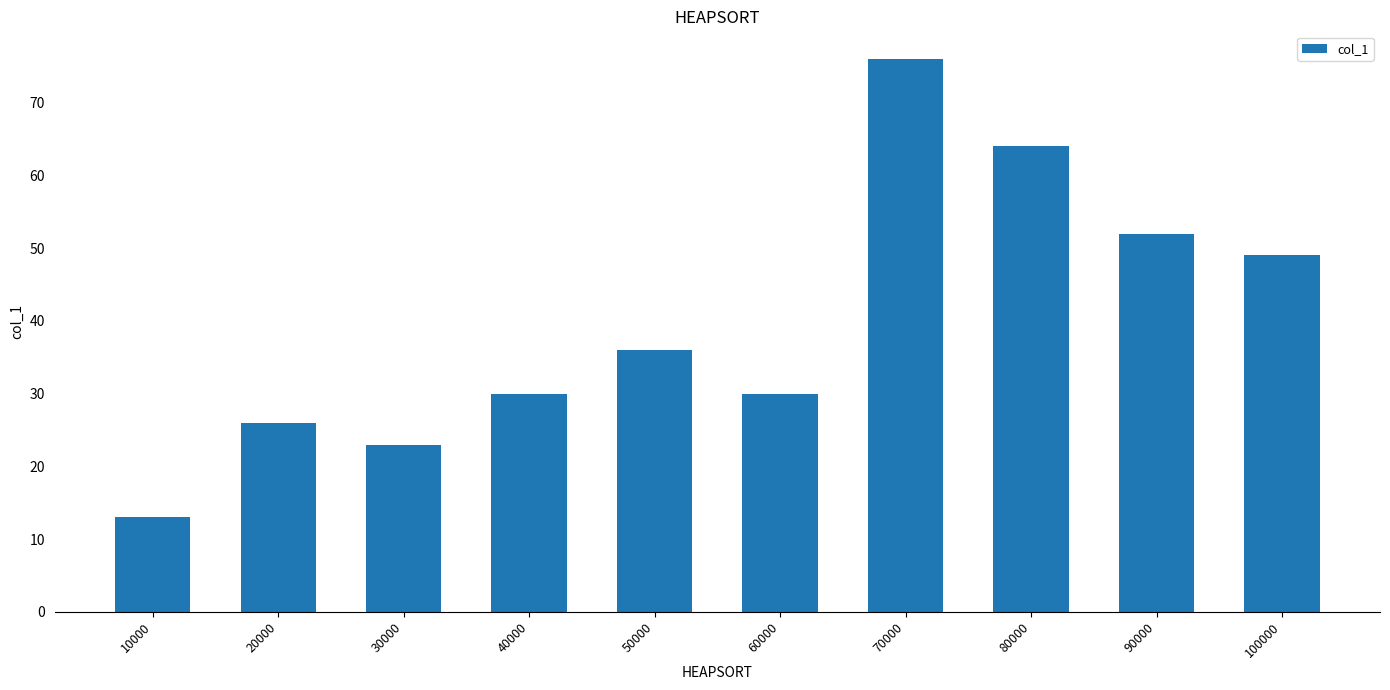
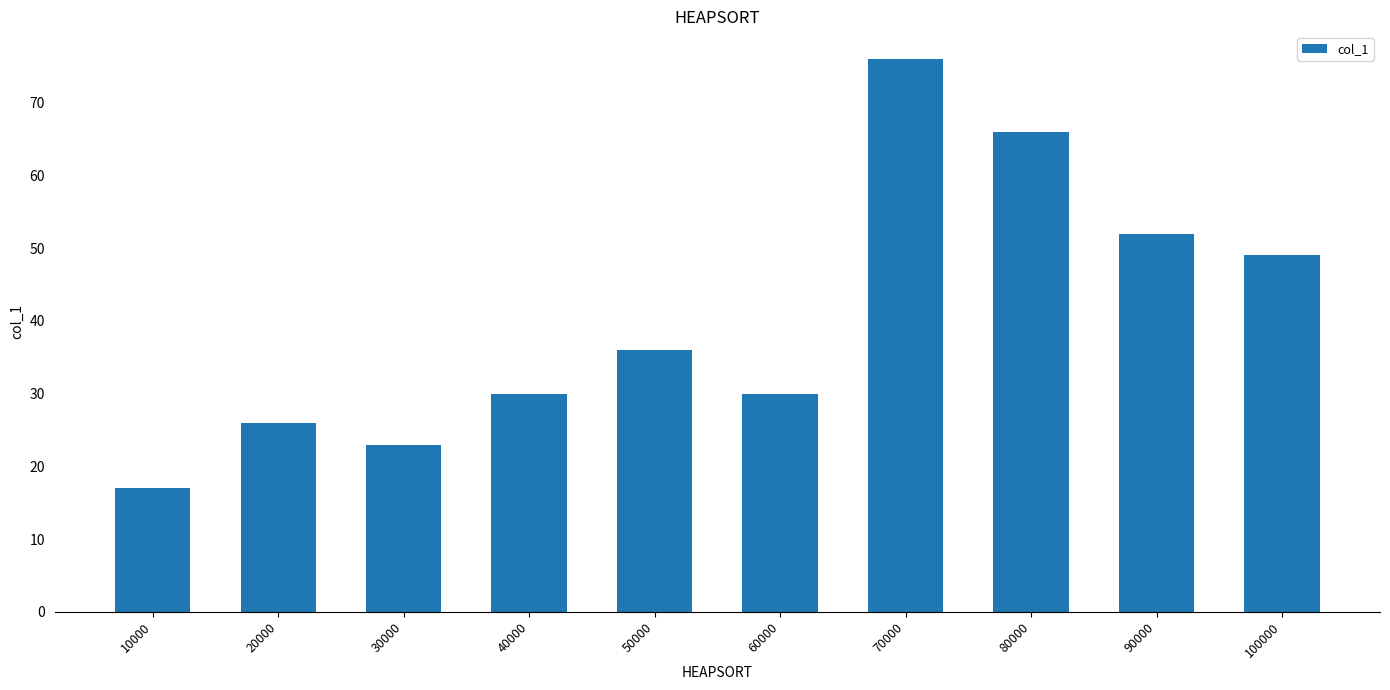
  {
-   "10000": 13,
+   "10000": 17,
    "20000": 26,
    "30000": 23,
    "40000": 30,
    "50000": 36,
    "60000": 30,
    "70000": 76,
-   "80000": 64,
+   "80000": 66,
    "90000": 52,
    "100000": 49
  }
